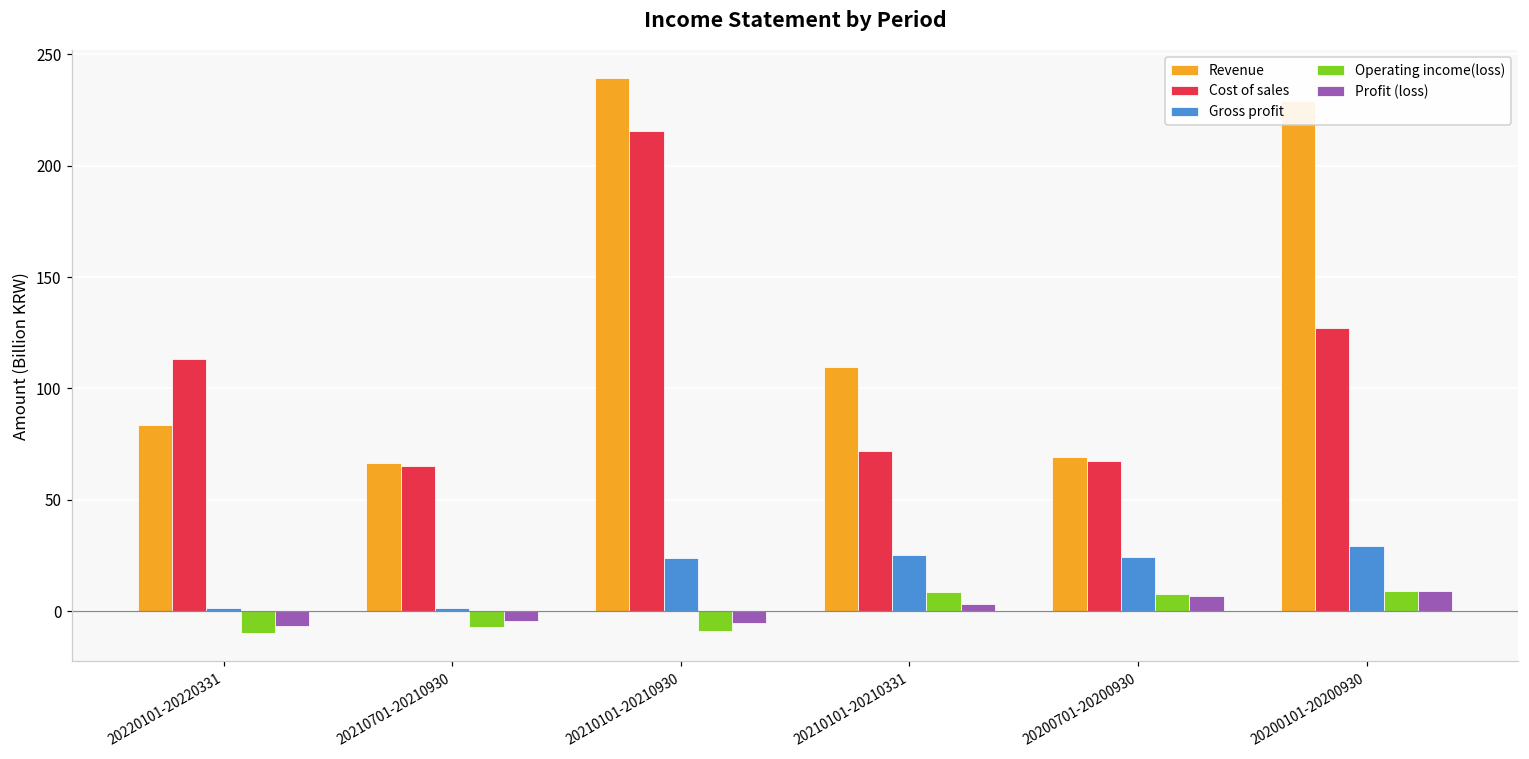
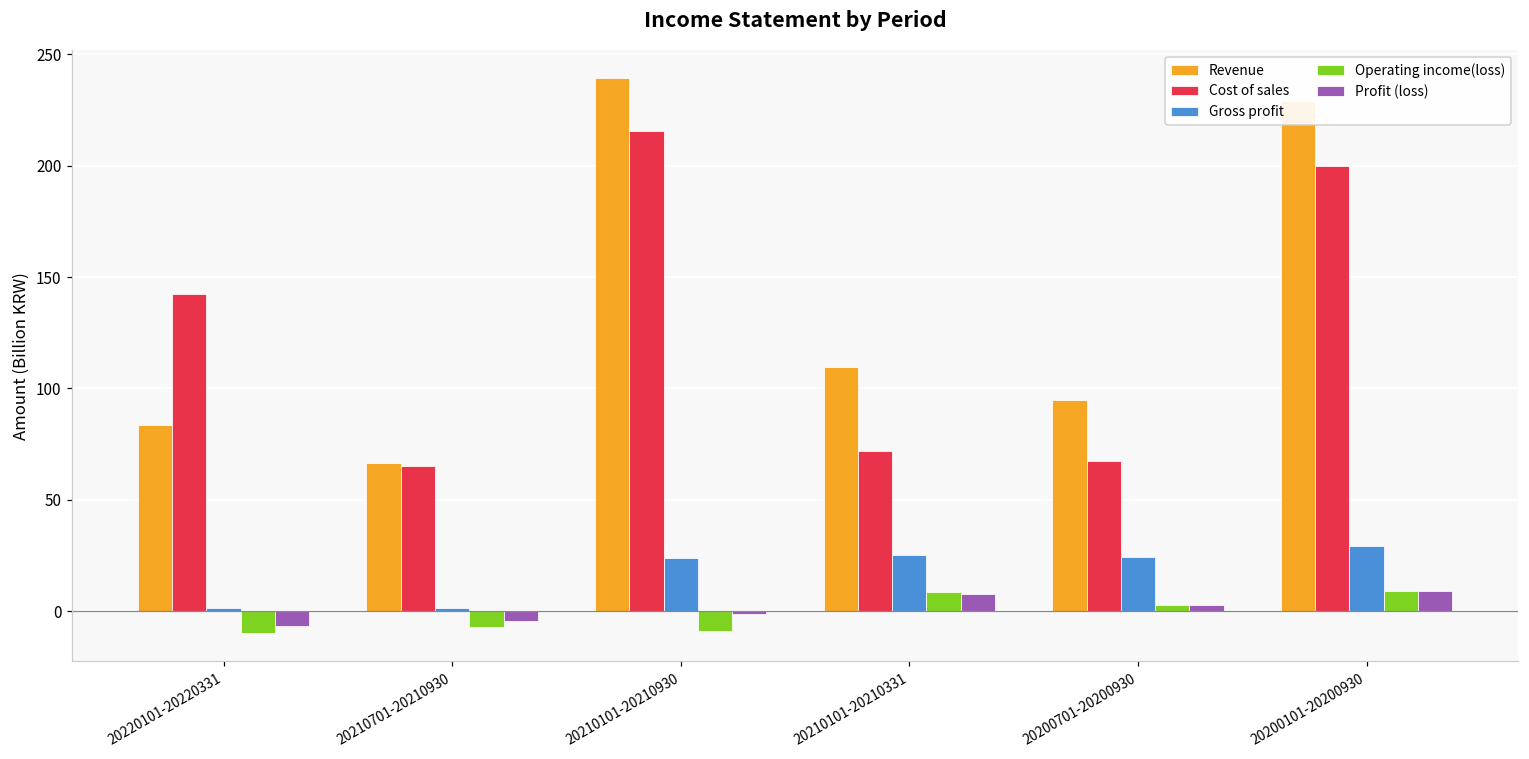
  {
    "Revenue": {
      "20220101-20220331": 83,
      "20210701-20210930": 66,
      "20210101-20210930": 239,
      "20210101-20210331": 110,
-     "20200701-20200930": 69
+     "20200701-20200930": 95
    },
    "Cost of sales": {
-     "20220101-20220331": 113,
+     "20220101-20220331": 142,
      "20210701-20210930": 65,
      "20210101-20210930": 216,
      "20210101-20210331": 72,
      "20200701-20200930": 68,
-     "20200101-20200930": 127
+     "20200101-20200930": 200
    },
    "Gross profit": {
      "20220101-20220331": 1,
      "20210701-20210930": 1,
      "20210101-20210930": 24,
      "20210101-20210331": 25,
      "20200701-20200930": 24,
      "20200101-20200930": 29
    },
    "Operating income(loss)": {
      "20220101-20220331": -10,
      "20210701-20210930": -7,
      "20210101-20210930": -9,
      "20210101-20210331": 9,
-     "20200701-20200930": 8,
+     "20200701-20200930": 3,
      "20200101-20200930": 9
    },
    "Profit (loss)": {
      "20220101-20220331": -6,
      "20210701-20210930": -5,
-     "20210101-20210930": -5,
-     "20210101-20210331": 3,
-     "20200701-20200930": 7,
+     "20210101-20210930": -1,
+     "20210101-20210331": 8,
+     "20200701-20200930": 3,
      "20200101-20200930": 9
    }
  }
